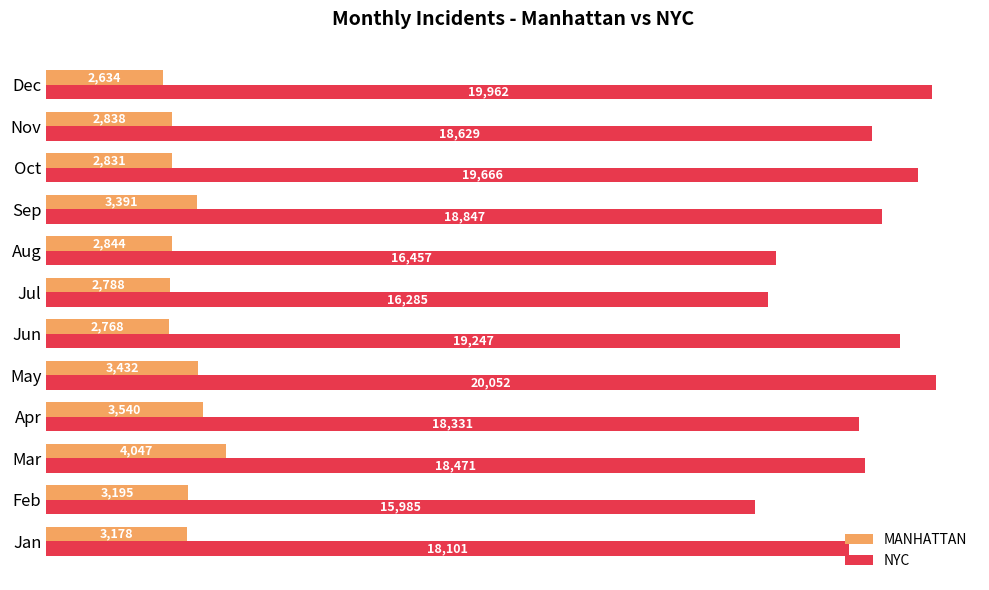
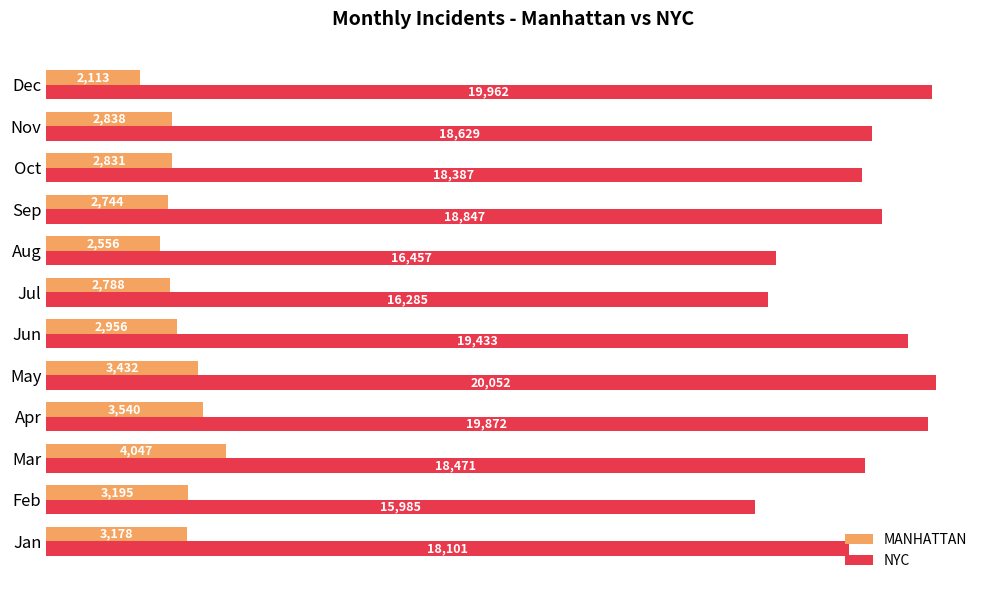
  {
    "MANHATTAN": {
-     "Dec": "2,634",
+     "Dec": "2,113",
      "Nov": "2,838",
      "Oct": "2,831",
-     "Sep": "3,391",
-     "Aug": "2,844",
+     "Sep": "2,744",
+     "Aug": "2,556",
      "Jul": "2,788",
-     "Jun": "2,768",
+     "Jun": "2,956",
      "May": "3,432",
      "Apr": "3,540",
      "Mar": "4,047",
      "Feb": "3,195",
      "Jan": "3,178"
    },
    "NYC": {
      "Dec": "19,962",
      "Nov": "18,629",
-     "Oct": "19,666",
+     "Oct": "18,387",
      "Sep": "18,847",
      "Aug": "16,457",
      "Jul": "16,285",
-     "Jun": "19,247",
+     "Jun": "19,433",
      "May": "20,052",
-     "Apr": "18,331",
+     "Apr": "19,872",
      "Mar": "18,471",
      "Feb": "15,985",
      "Jan": "18,101"
    }
  }
